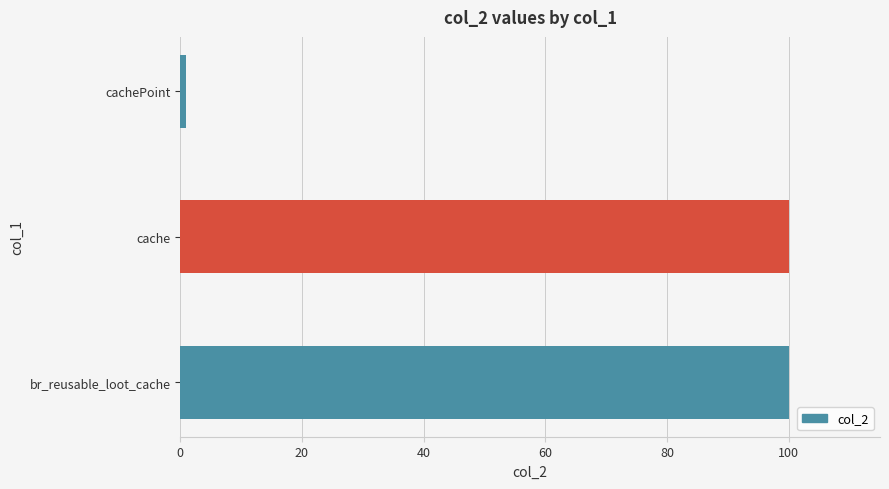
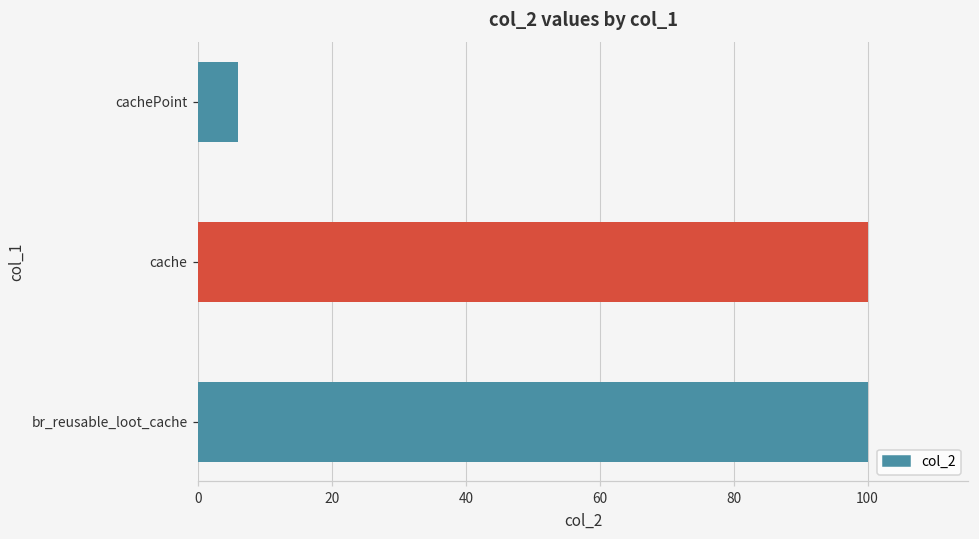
  {
-   "cachePoint": 1,
+   "cachePoint": 6,
    "cache": 100,
    "br_reusable_loot_cache": 100
  }
